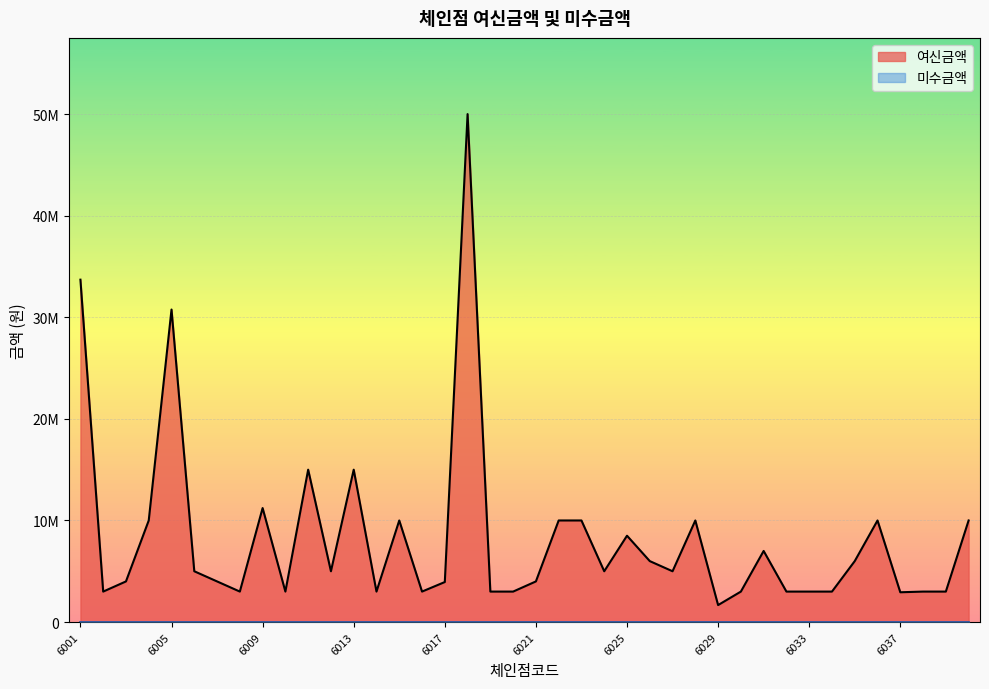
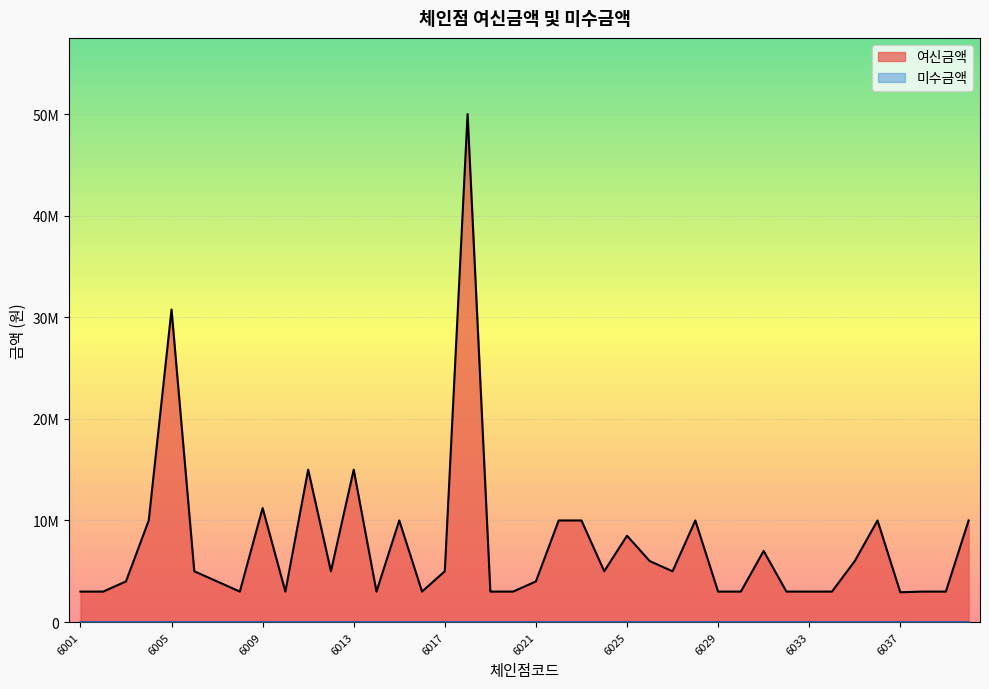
  {
    "여신금액": {
-     "6001": 33700000,
+     "6001": 3000000,
      "6005": 30800000,
      "6009": 11200000,
      "6013": 15000000,
-     "6017": 3900000,
+     "6017": 5000000,
      "6021": 4000000,
      "6025": 8500000,
-     "6029": 1700000,
+     "6029": 3000000,
      "6033": 3000000,
      "6037": 2900000
    },
    "미수금액": {
      "6001": 0,
      "6005": 0,
      "6009": 0,
      "6013": 0,
      "6017": 0,
      "6021": 0,
      "6025": 0,
      "6029": 0,
      "6033": 0,
      "6037": 0
    }
  }
